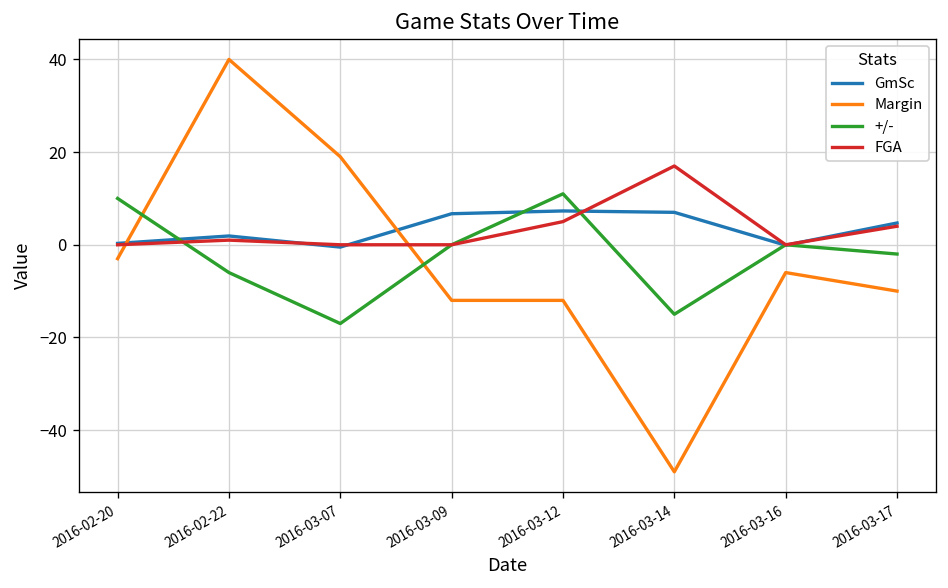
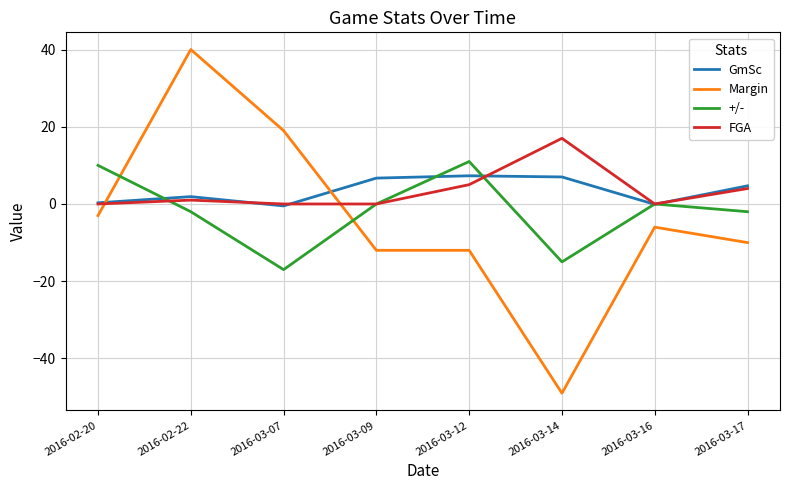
  {
    "GmSc": {
      "2016-02-22": 2,
      "2016-03-09": 7,
      "2016-03-12": 7,
      "2016-03-14": 7,
      "2016-03-17": 5
    },
    "Margin": {
      "2016-02-20": -3,
      "2016-02-22": 40,
      "2016-03-07": 19,
      "2016-03-09": -12,
      "2016-03-12": -12,
      "2016-03-14": -49,
      "2016-03-16": -6,
      "2016-03-17": -10
    },
    "+/-": {
      "2016-02-20": 10,
-     "2016-02-22": -6,
+     "2016-02-22": -2,
      "2016-03-07": -17,
      "2016-03-12": 11,
      "2016-03-14": -15,
      "2016-03-17": -2
    },
    "FGA": {
      "2016-02-22": 1,
      "2016-03-12": 5,
      "2016-03-14": 17,
      "2016-03-17": 4
    }
  }
